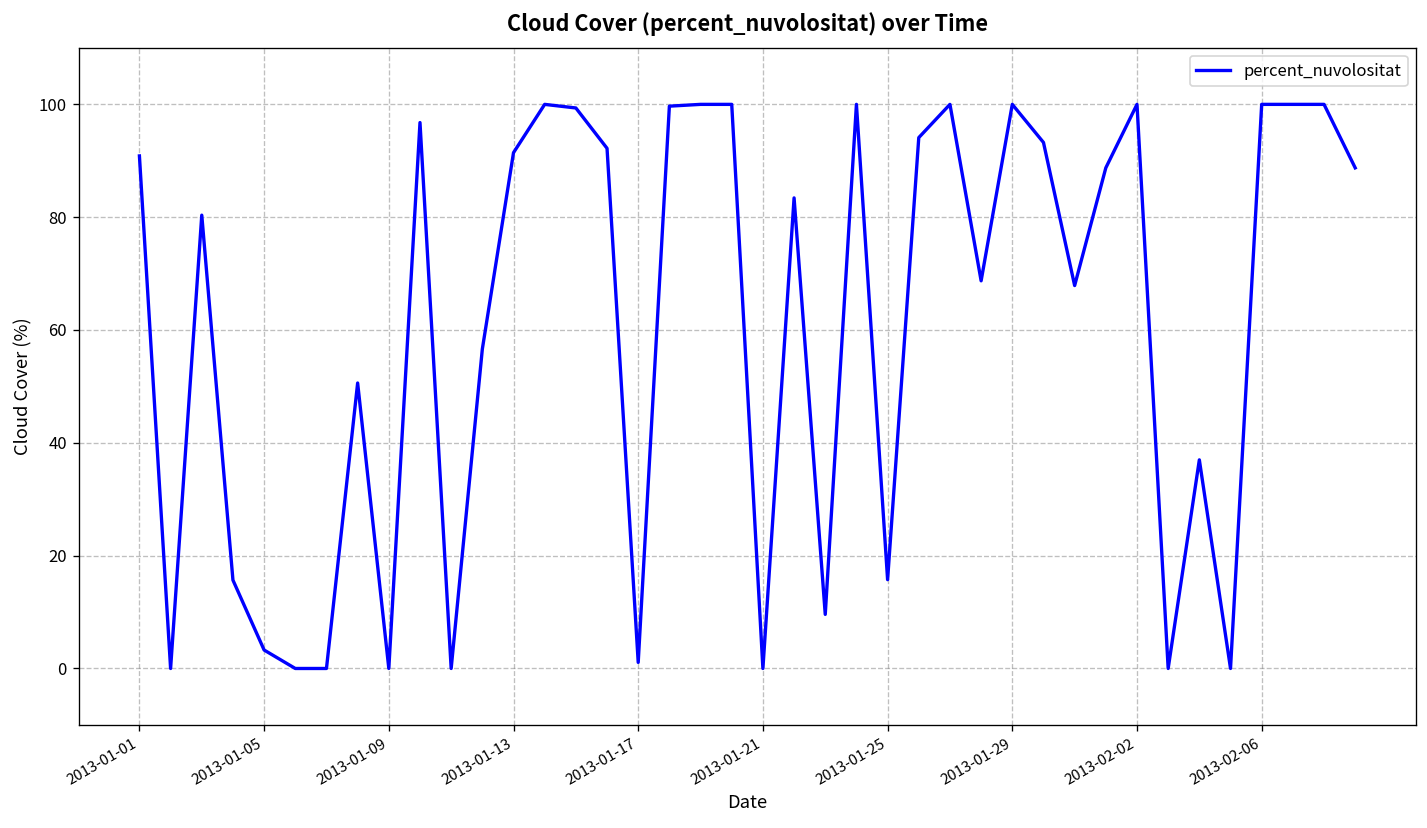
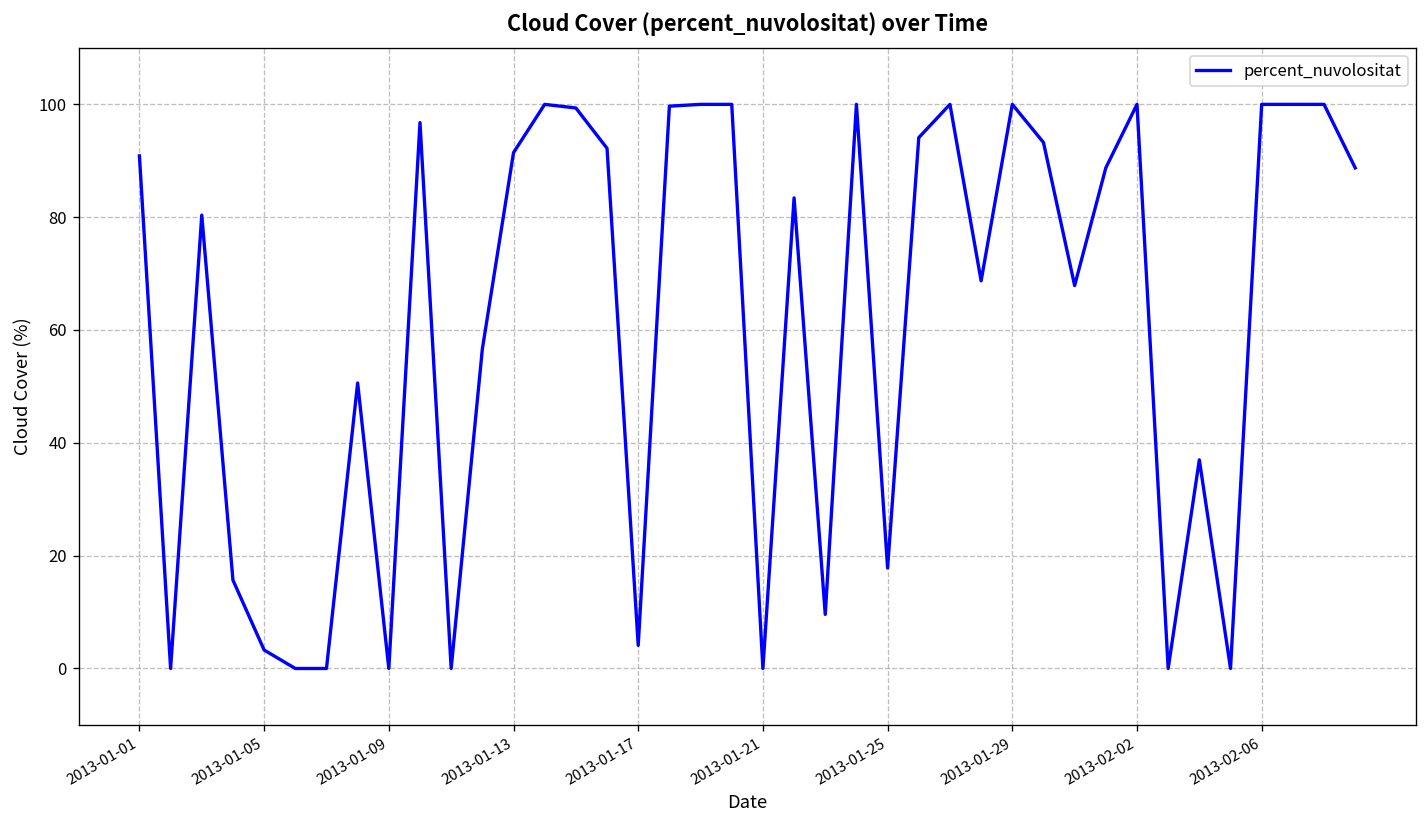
  {
    "2013-01-01": 91,
    "2013-01-05": 3,
    "2013-01-09": 0,
    "2013-01-13": 91,
-   "2013-01-17": 1,
+   "2013-01-17": 4,
    "2013-01-21": 0,
-   "2013-01-25": 16,
+   "2013-01-25": 18,
    "2013-01-29": 100,
    "2013-02-02": 100,
    "2013-02-06": 100
  }
